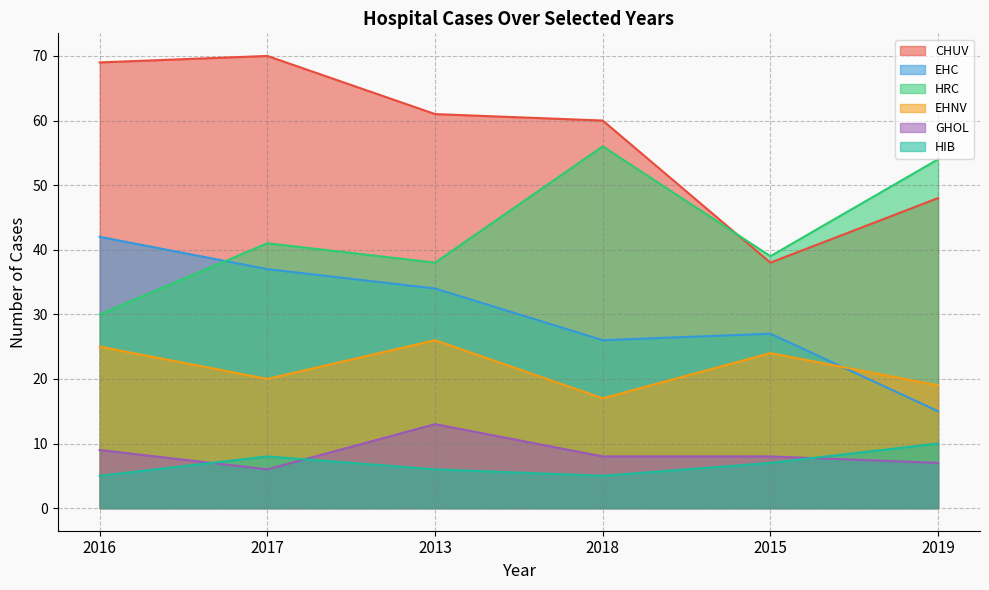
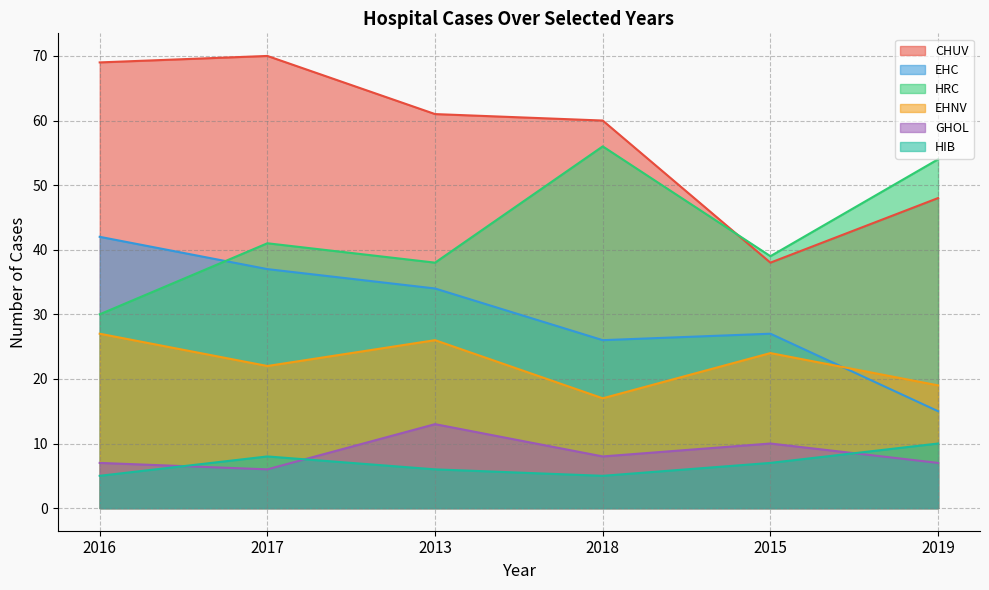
  {
    "CHUV": {
      "2016": 69,
      "2017": 70,
      "2013": 61,
      "2018": 60,
      "2015": 38,
      "2019": 48
    },
    "EHC": {
      "2016": 42,
      "2017": 37,
      "2013": 34,
      "2018": 26,
      "2015": 27,
      "2019": 15
    },
    "EHNV": {
-     "2016": 25,
-     "2017": 20,
+     "2016": 27,
+     "2017": 22,
      "2013": 26,
      "2018": 17,
      "2015": 24,
      "2019": 19
    },
    "GHOL": {
-     "2016": 9,
+     "2016": 7,
      "2017": 6,
      "2013": 13,
      "2018": 8,
-     "2015": 8,
+     "2015": 10,
      "2019": 7
    }
  }
